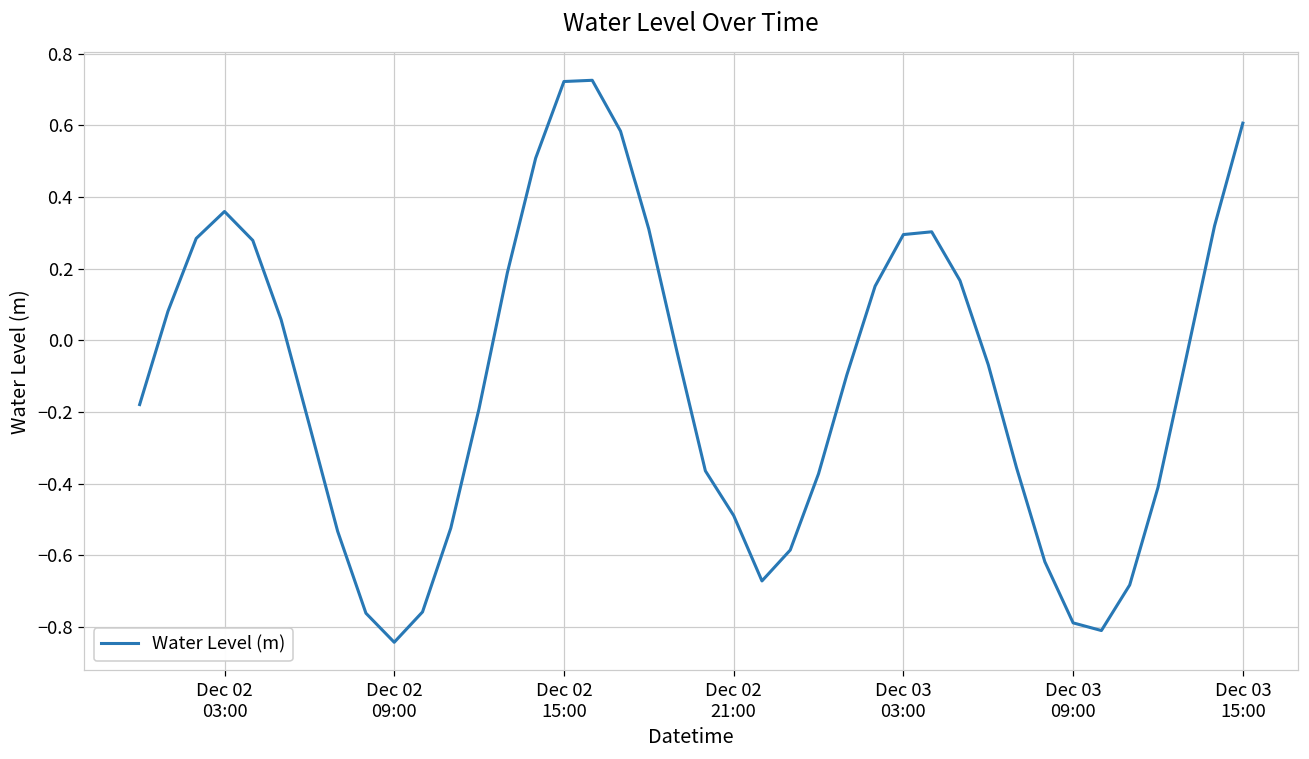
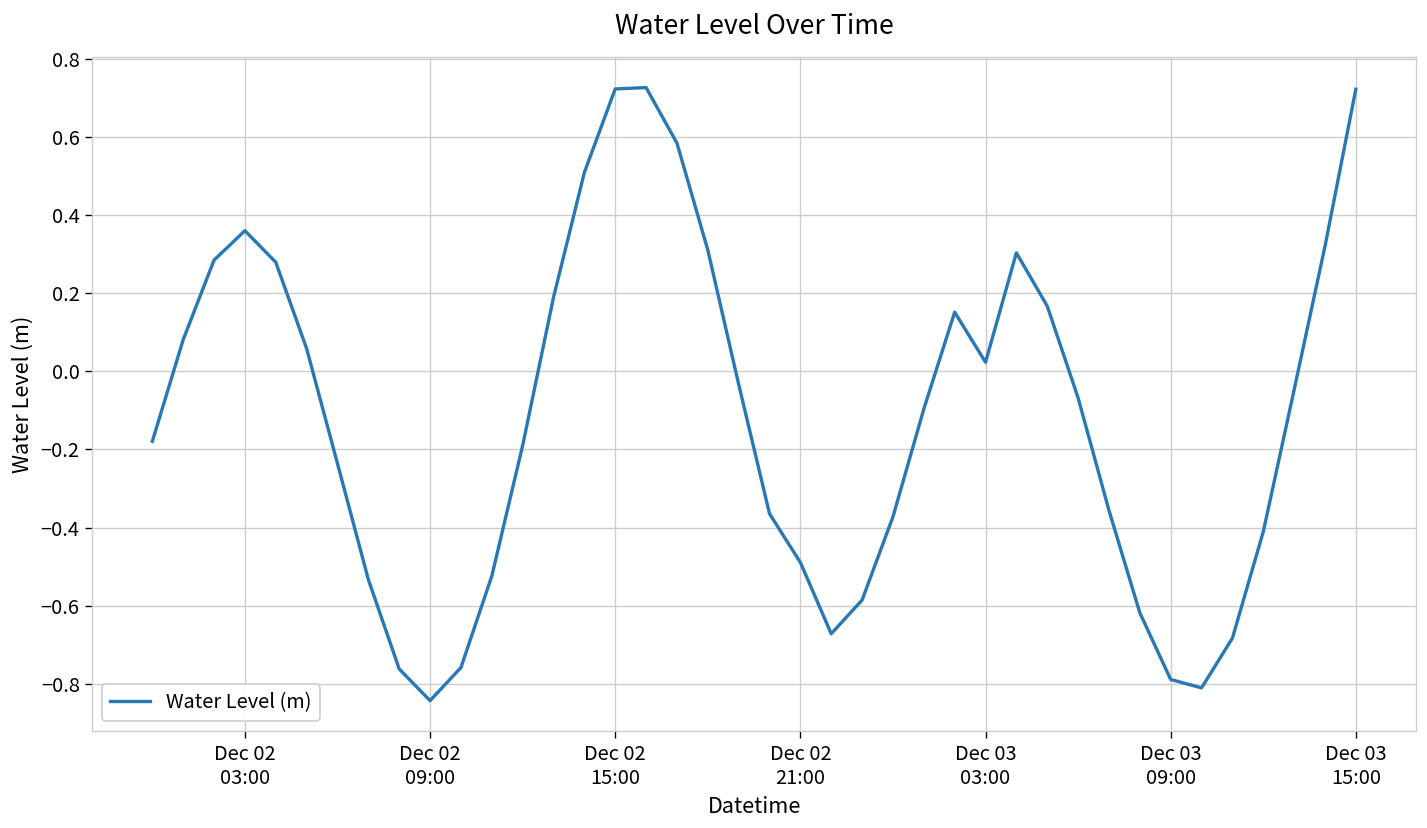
  {
    "Dec 02 03:00": 0.36,
    "Dec 02 09:00": -0.84,
    "Dec 02 15:00": 0.72,
    "Dec 02 21:00": -0.49,
-   "Dec 03 03:00": 0.30,
+   "Dec 03 03:00": 0.02,
    "Dec 03 09:00": -0.79,
-   "Dec 03 15:00": 0.61
+   "Dec 03 15:00": 0.72
  }
